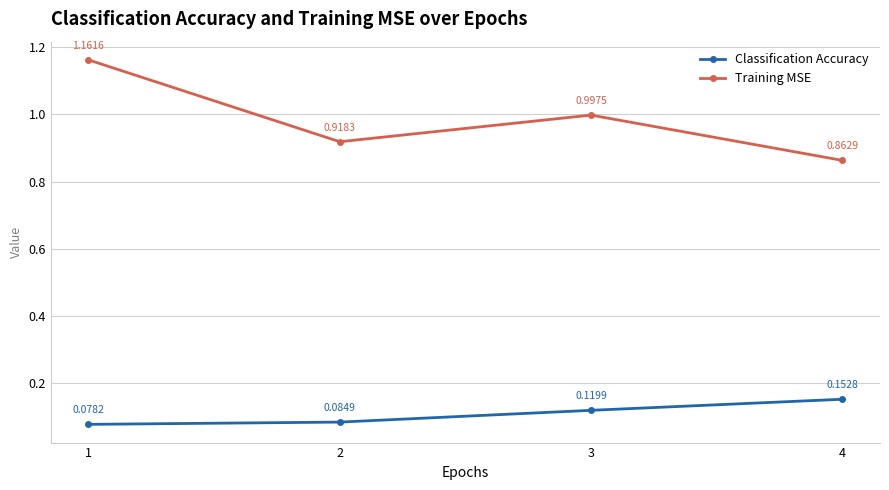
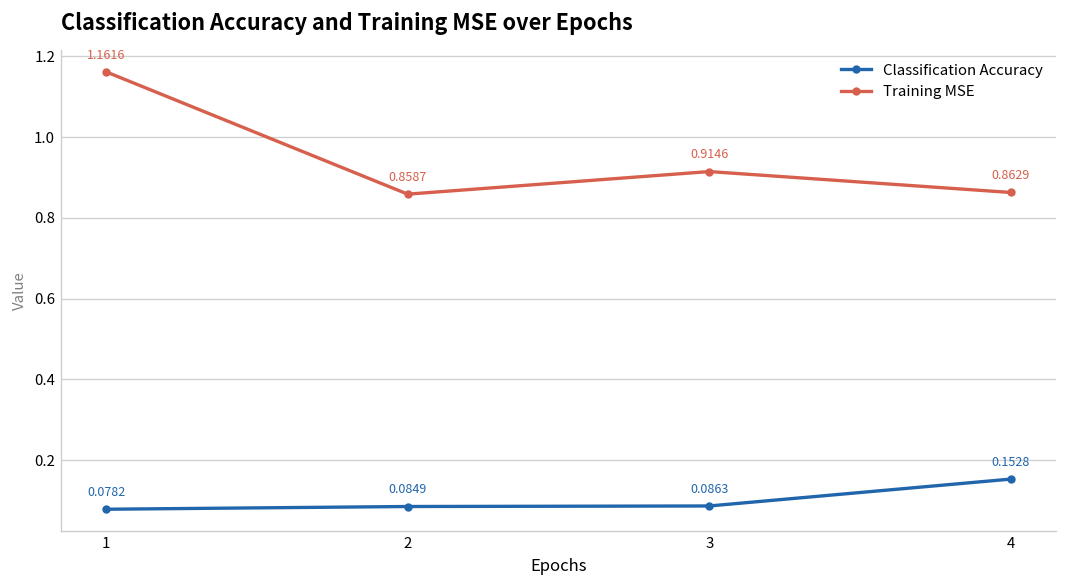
  {
    "Classification Accuracy": {
      "1": 0.0782,
      "2": 0.0849,
-     "3": 0.1199,
+     "3": 0.0863,
      "4": 0.1528
    },
    "Training MSE": {
      "1": 1.1616,
-     "2": 0.9183,
-     "3": 0.9975,
+     "2": 0.8587,
+     "3": 0.9146,
      "4": 0.8629
    }
  }
